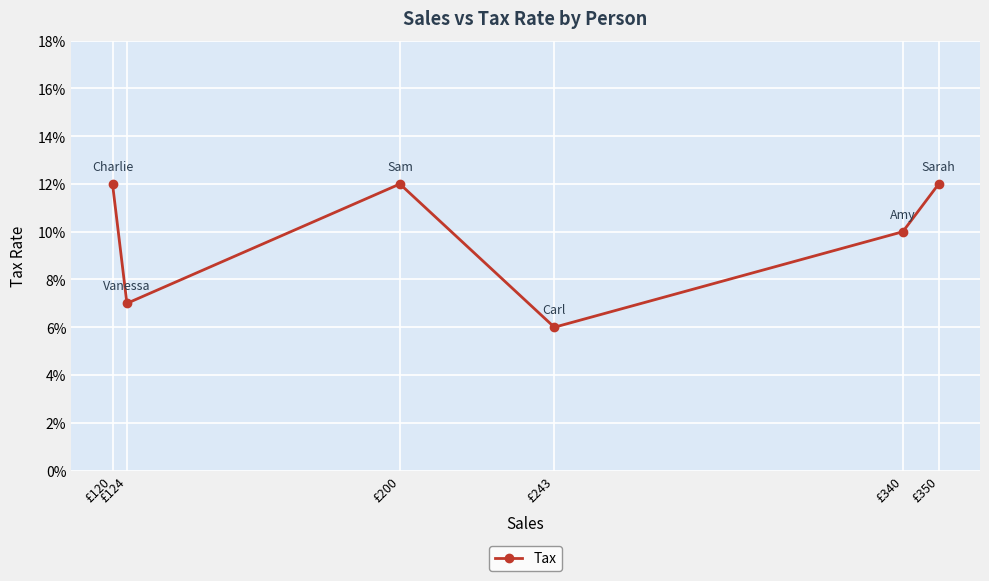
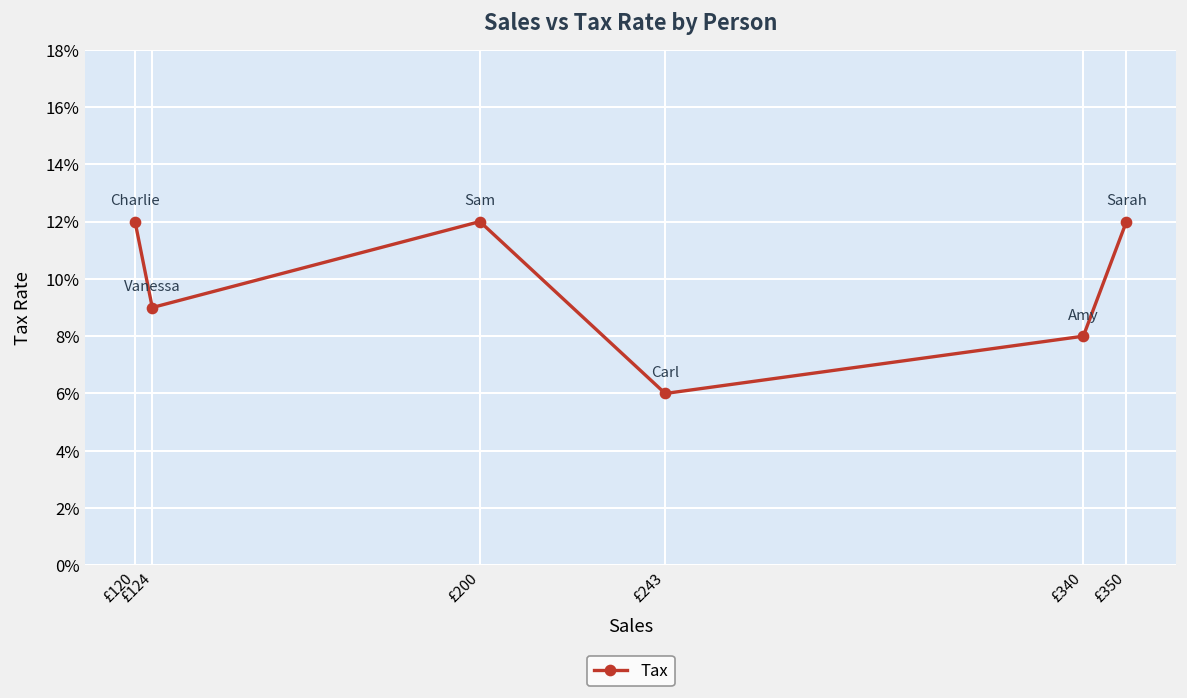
  {
    "£120": "12.0%",
-   "£124": "7.0%",
+   "£124": "9.0%",
    "£200": "12.0%",
    "£243": "6.0%",
-   "£340": "10.0%",
+   "£340": "8.0%",
    "£350": "12.0%"
  }
